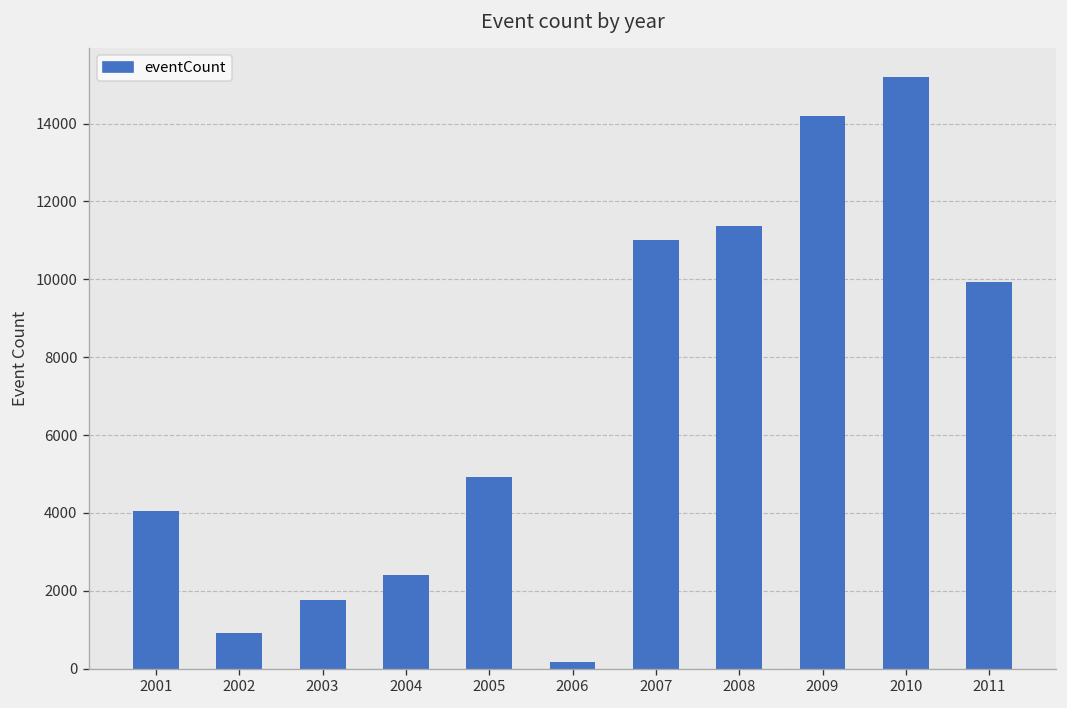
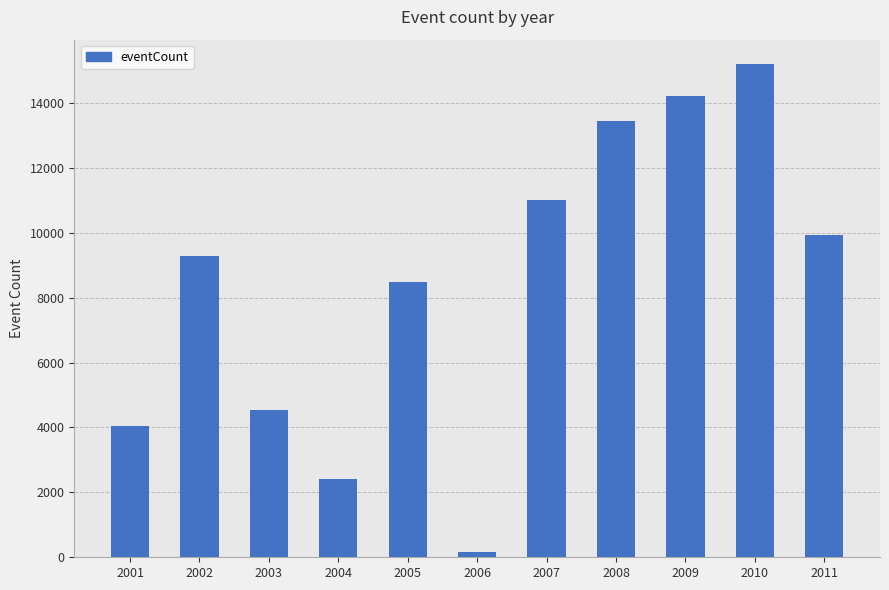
  {
    "2001": 4100,
-   "2002": 900,
-   "2003": 1800,
+   "2002": 9300,
+   "2003": 4500,
    "2004": 2400,
-   "2005": 4900,
+   "2005": 8500,
    "2006": 200,
    "2007": 11000,
-   "2008": 11400,
+   "2008": 13500,
    "2009": 14200,
    "2010": 15200,
    "2011": 9900
  }
